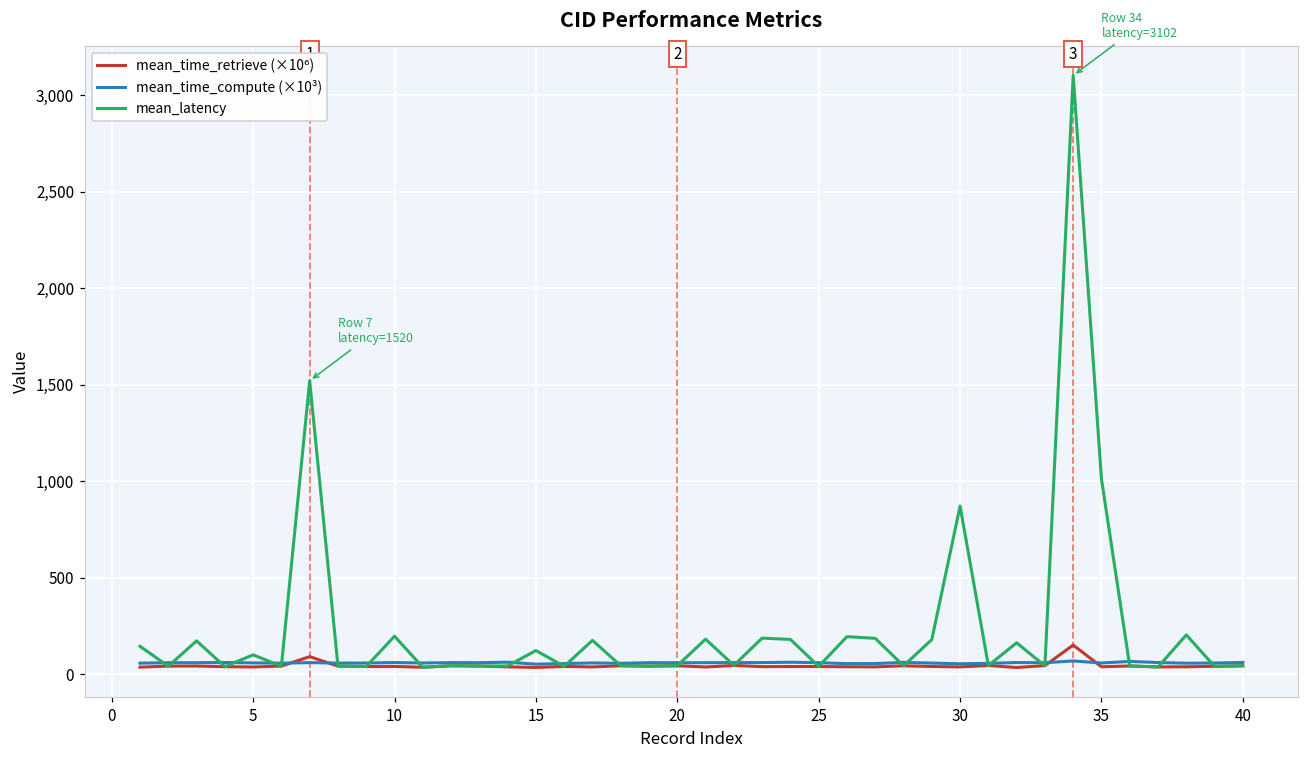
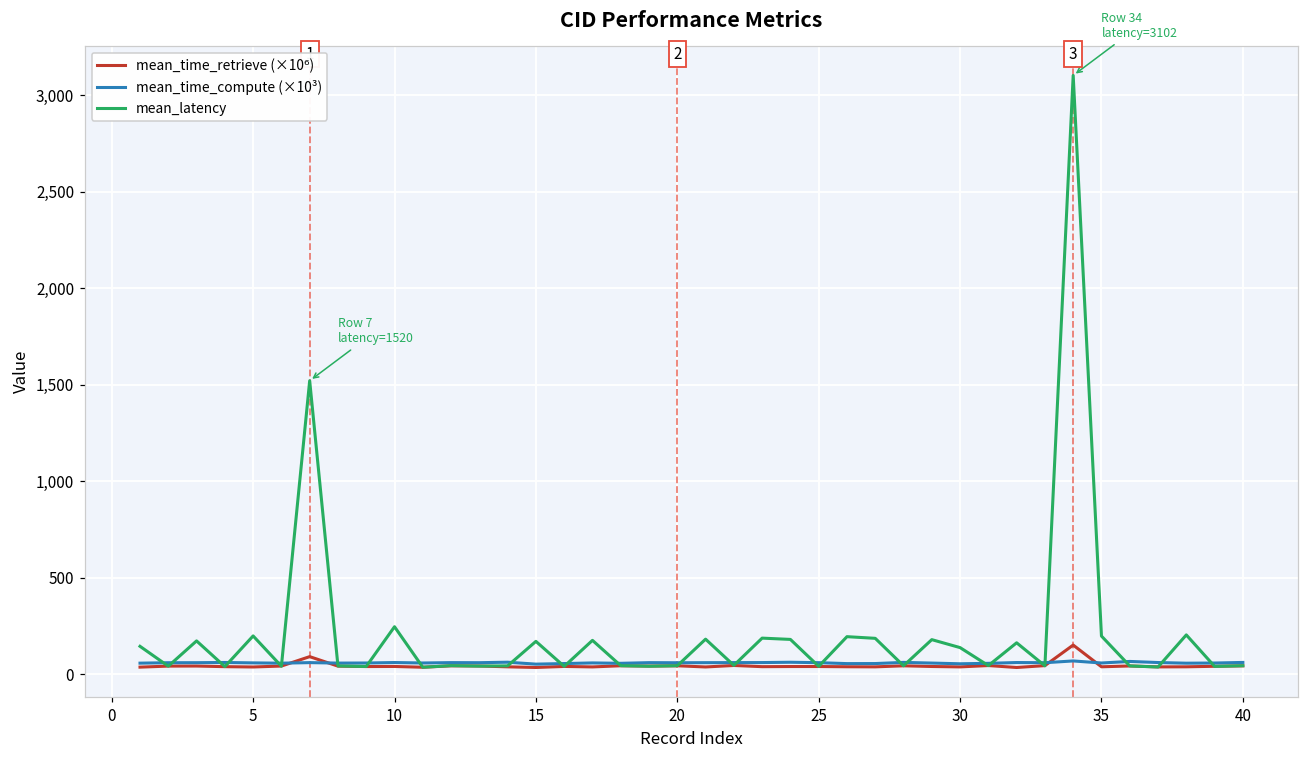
  {
    "mean_time_retrieve (×10⁶)": {
      "5": "40",
      "10": "40",
      "15": "30",
      "30": "40",
      "35": "40"
    },
    "mean_time_compute (×10³)": {
      "5": "60",
      "10": "60",
      "15": "50",
      "20": "60",
      "25": "60",
      "30": "50",
      "35": "60",
      "40": "60"
    },
    "mean_latency": {
-     "5": "100",
-     "10": "200",
-     "15": "120",
-     "30": "870",
-     "35": "1,010"
+     "5": "200",
+     "10": "250",
+     "15": "170",
+     "30": "140",
+     "35": "200"
    }
  }
